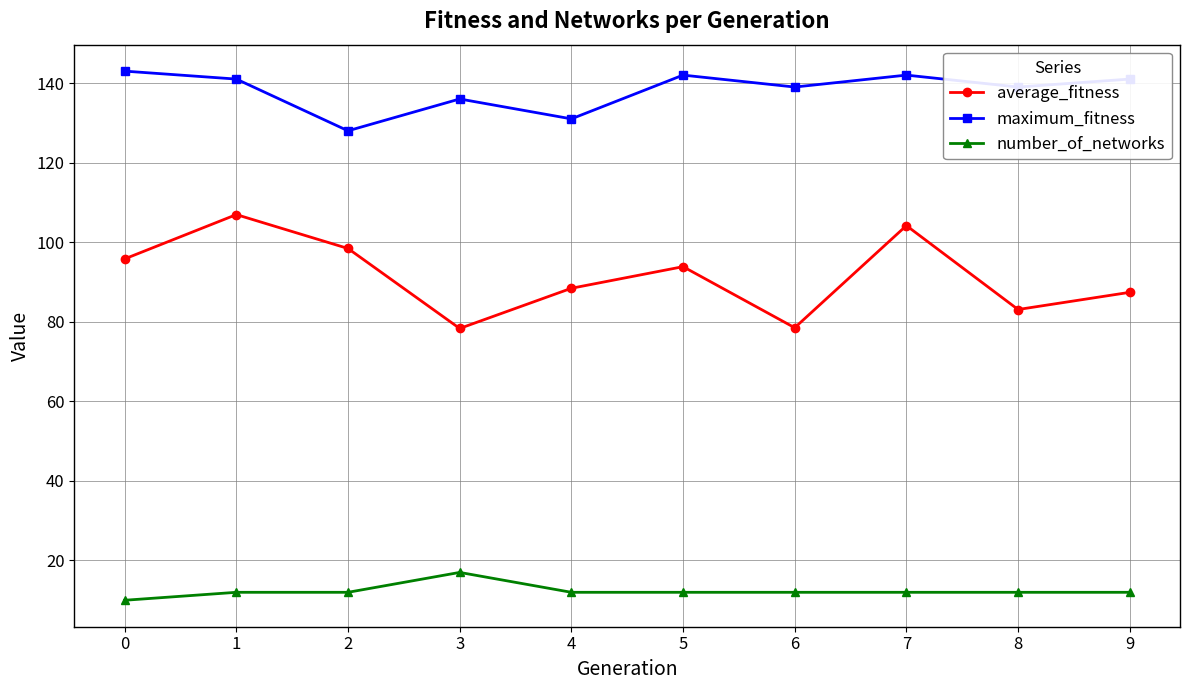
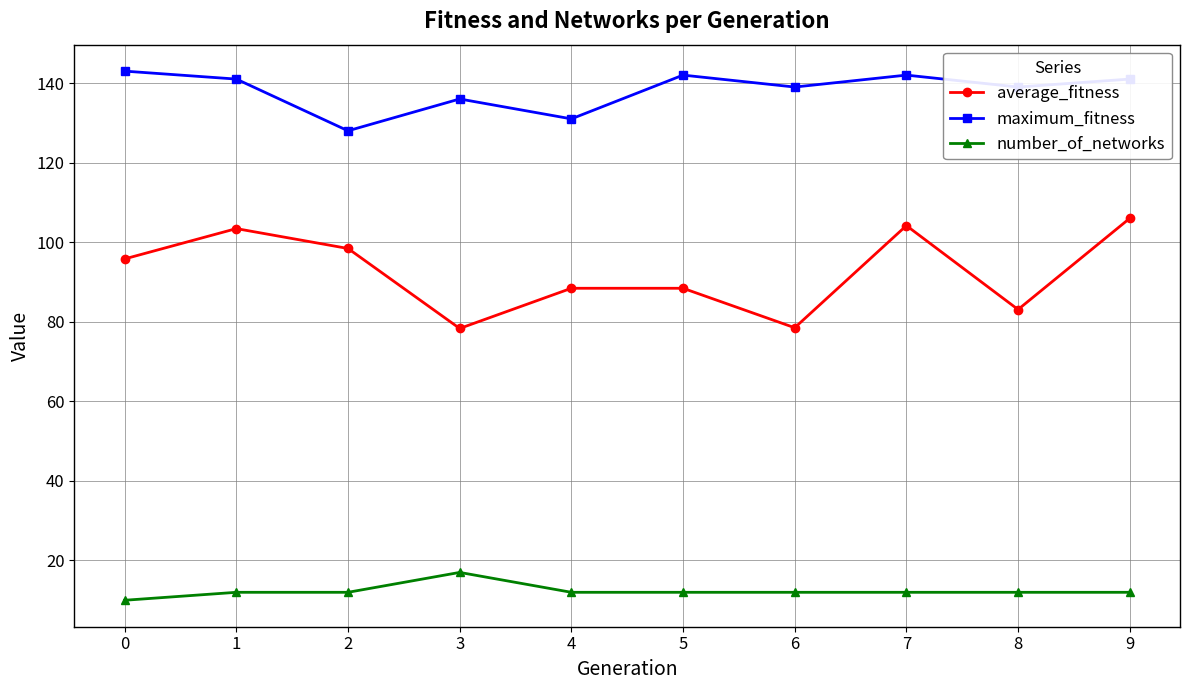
  {
    "average_fitness": {
      "0": 96,
-     "1": 107,
+     "1": 103,
      "2": 98,
      "3": 78,
      "4": 88,
-     "5": 94,
+     "5": 88,
      "6": 79,
      "7": 104,
      "8": 83,
-     "9": 87
+     "9": 106
    },
    "maximum_fitness": {
      "0": 143,
      "1": 141,
      "2": 128,
      "3": 136,
      "4": 131,
      "5": 142,
      "6": 139,
      "7": 142
    },
    "number_of_networks": {
      "0": 10,
      "1": 12,
      "2": 12,
      "3": 17,
      "4": 12,
      "5": 12,
      "6": 12,
      "7": 12,
      "8": 12,
      "9": 12
    }
  }
